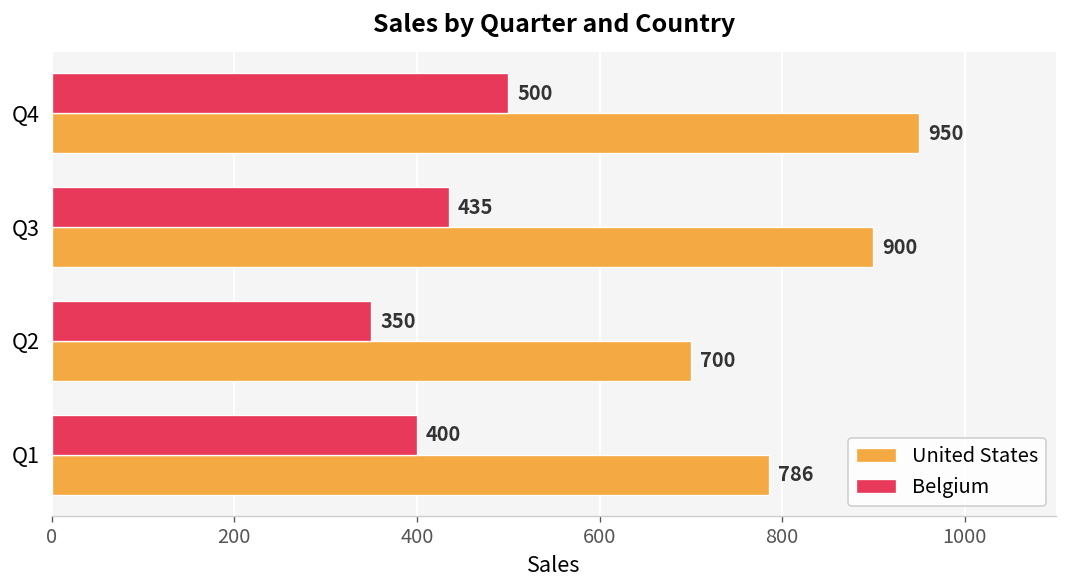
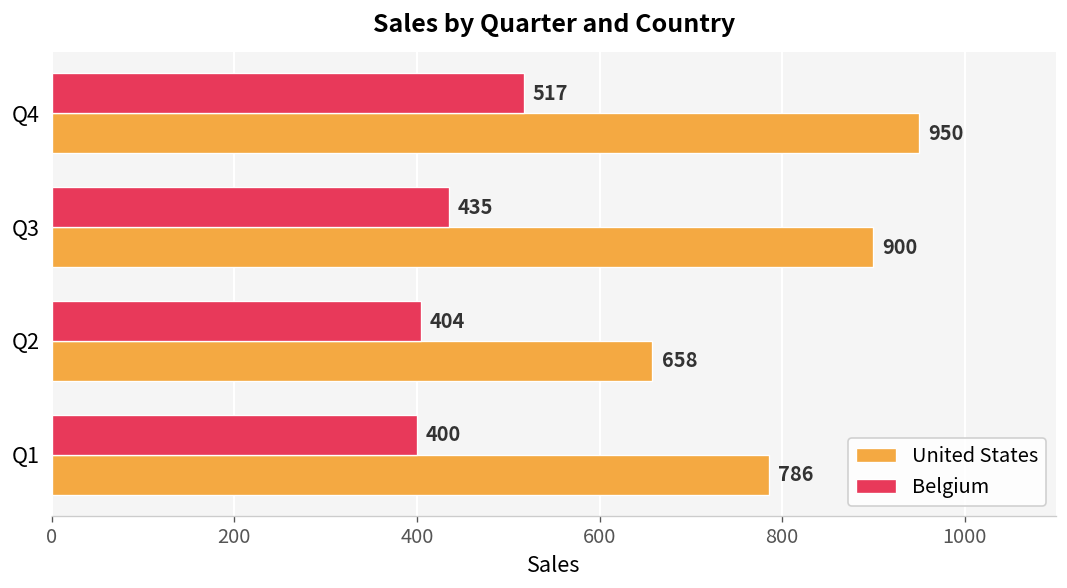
  {
    "United States": {
      "Q4": 950,
      "Q3": 900,
-     "Q2": 700,
+     "Q2": 658,
      "Q1": 786
    },
    "Belgium": {
-     "Q4": 500,
+     "Q4": 517,
      "Q3": 435,
-     "Q2": 350,
+     "Q2": 404,
      "Q1": 400
    }
  }
